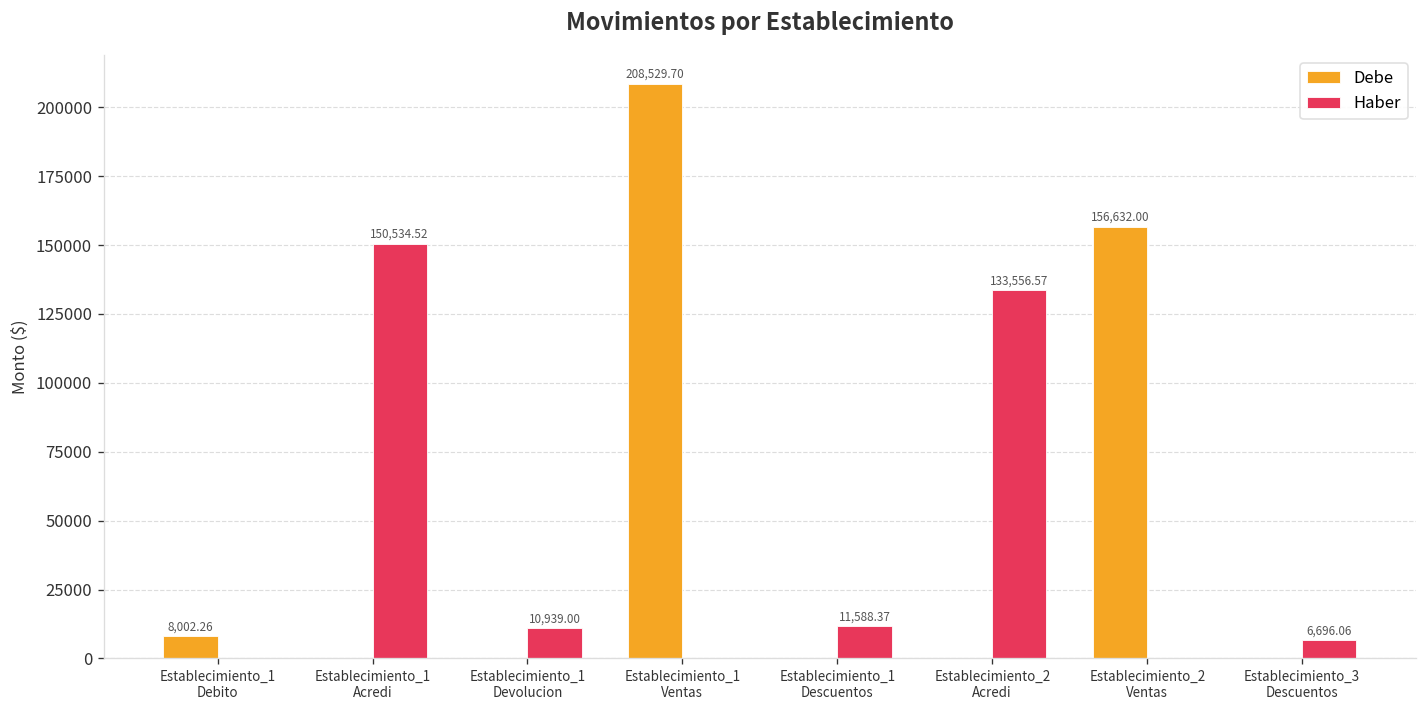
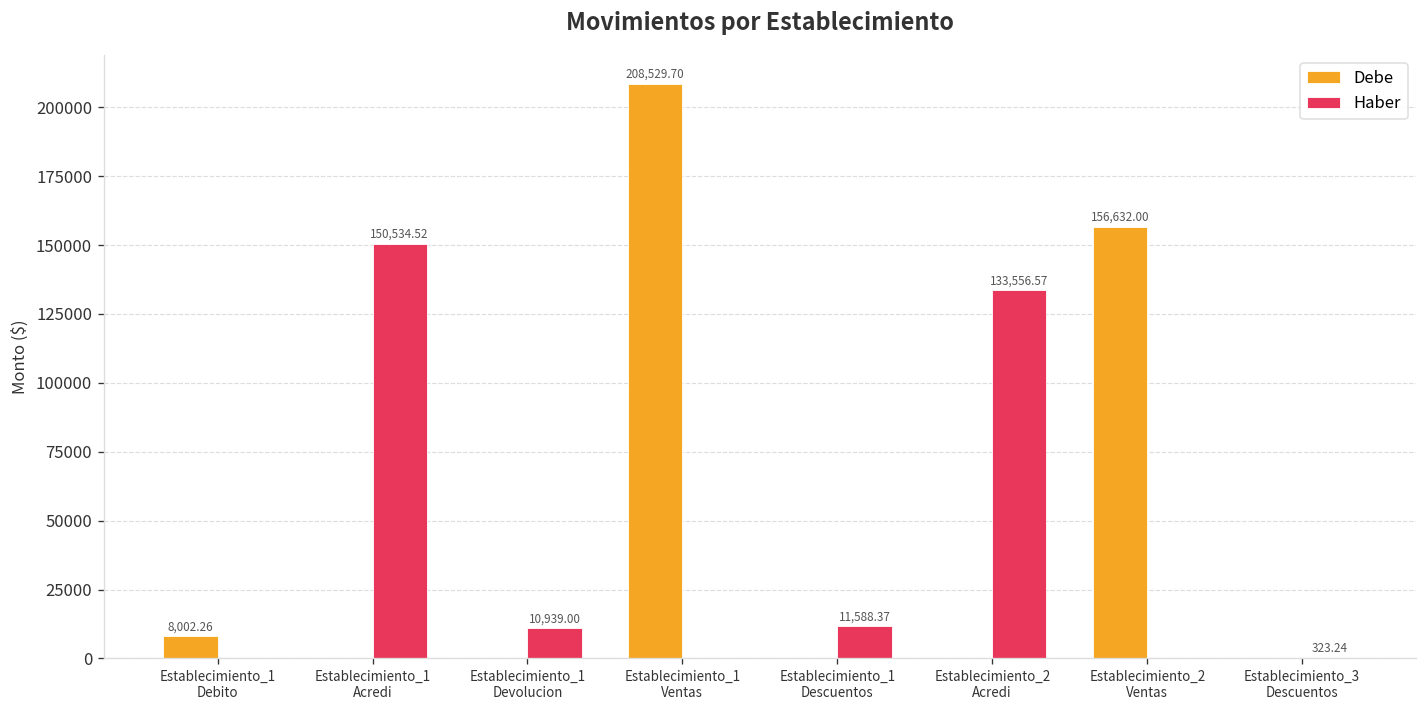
  {
    "Debe": {
      "Establecimiento_1 Debito": "8,002.26",
      "Establecimiento_1 Ventas": "208,529.70",
      "Establecimiento_2 Ventas": "156,632.00"
    },
    "Haber": {
      "Establecimiento_1 Acredi": "150,534.52",
      "Establecimiento_1 Devolucion": "10,939.00",
      "Establecimiento_1 Descuentos": "11,588.37",
      "Establecimiento_2 Acredi": "133,556.57",
-     "Establecimiento_3 Descuentos": "6,696.06"
+     "Establecimiento_3 Descuentos": "323.24"
    }
  }
